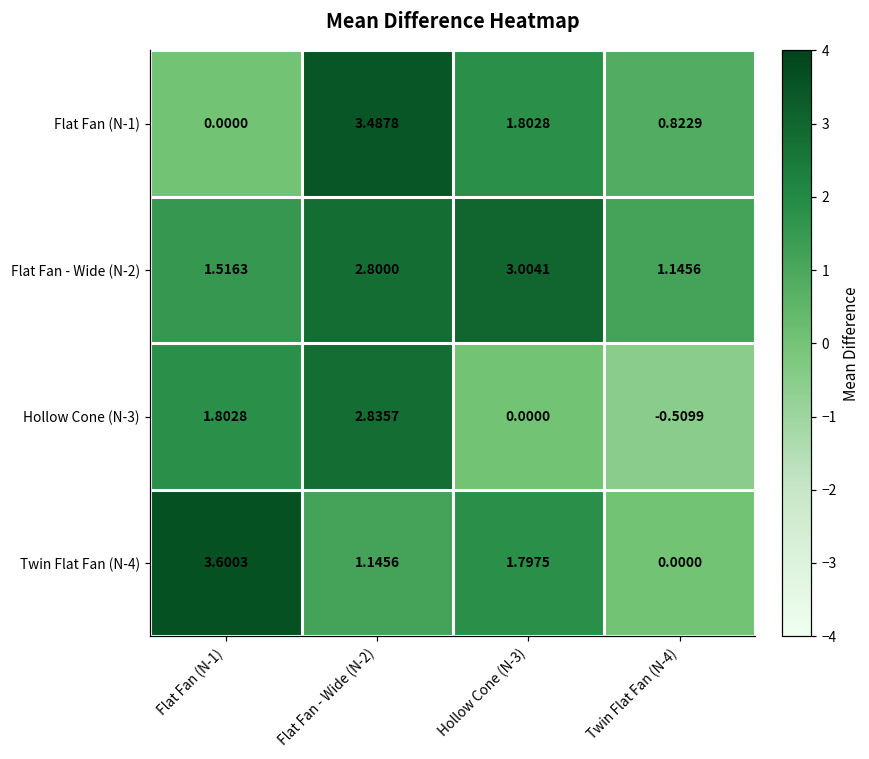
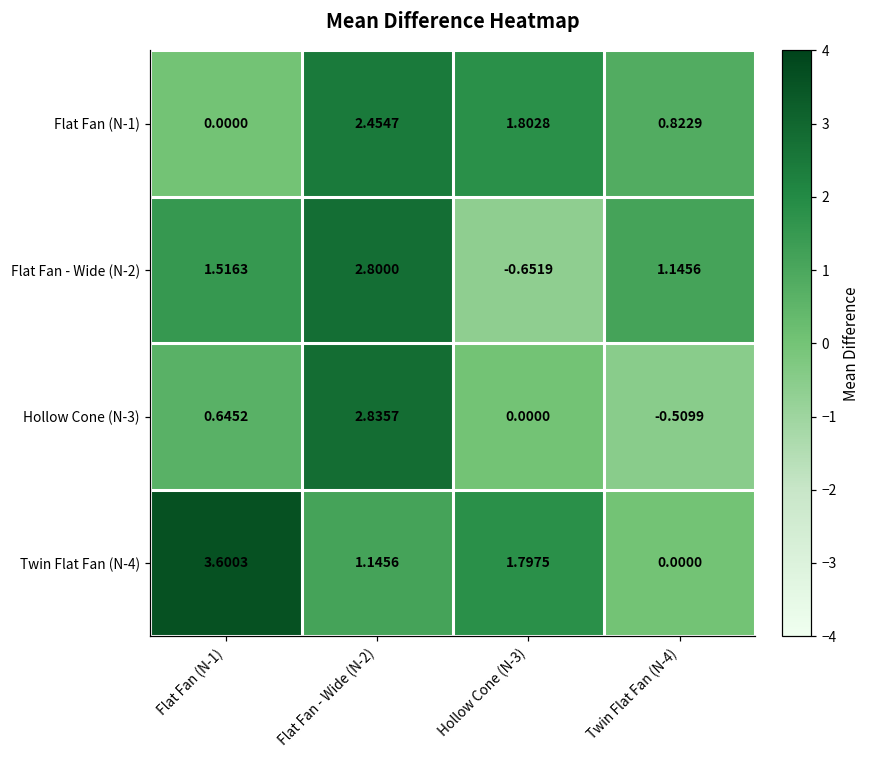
  {
    "Flat Fan (N-1)": {
      "Flat Fan (N-1)": 0.0000,
-     "Flat Fan - Wide (N-2)": 3.4878,
+     "Flat Fan - Wide (N-2)": 2.4547,
      "Hollow Cone (N-3)": 1.8028,
      "Twin Flat Fan (N-4)": 0.8229
    },
    "Flat Fan - Wide (N-2)": {
      "Flat Fan (N-1)": 1.5163,
      "Flat Fan - Wide (N-2)": 2.8000,
-     "Hollow Cone (N-3)": 3.0041,
+     "Hollow Cone (N-3)": -0.6519,
      "Twin Flat Fan (N-4)": 1.1456
    },
    "Hollow Cone (N-3)": {
-     "Flat Fan (N-1)": 1.8028,
+     "Flat Fan (N-1)": 0.6452,
      "Flat Fan - Wide (N-2)": 2.8357,
      "Hollow Cone (N-3)": 0.0000,
      "Twin Flat Fan (N-4)": -0.5099
    },
    "Twin Flat Fan (N-4)": {
      "Flat Fan (N-1)": 3.6003,
      "Flat Fan - Wide (N-2)": 1.1456,
      "Hollow Cone (N-3)": 1.7975,
      "Twin Flat Fan (N-4)": 0.0000
    }
  }
